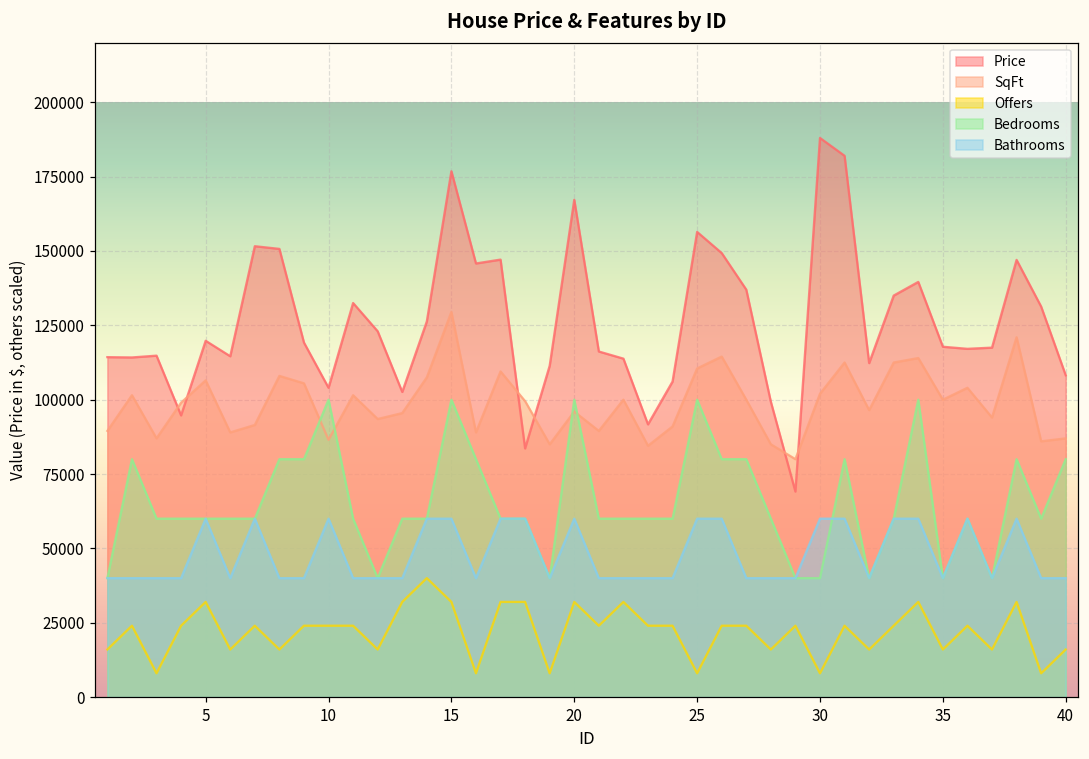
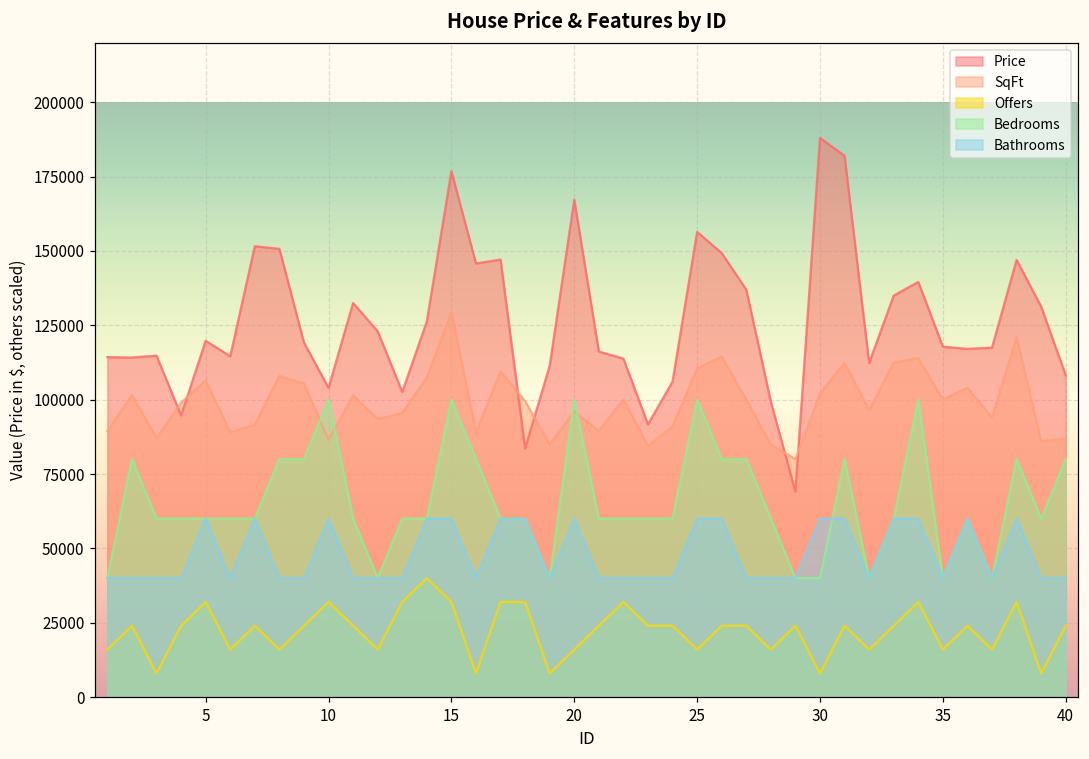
  {
    "Offers": {
      "5": 32000,
-     "10": 24000,
+     "10": 32000,
      "15": 32000,
-     "20": 32000,
-     "25": 8000,
+     "20": 16000,
+     "25": 16000,
      "30": 8000,
      "35": 16000,
-     "40": 16000
+     "40": 24000
    },
    "Bedrooms": {
      "10": 100000,
      "15": 100000,
      "20": 100000,
      "25": 100000,
      "30": 40000,
      "40": 80000
    },
    "Bathrooms": {
      "10": 60000,
      "15": 60000,
      "20": 60000,
      "25": 60000,
      "30": 60000,
      "40": 40000
    }
  }
